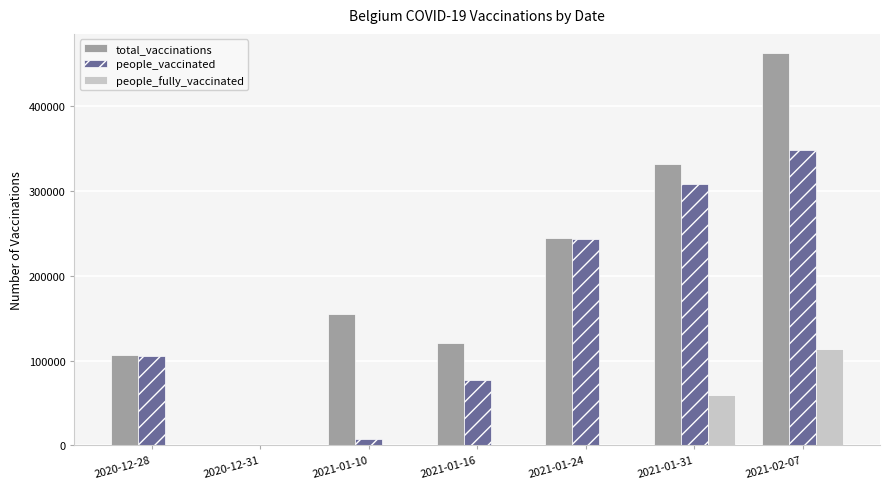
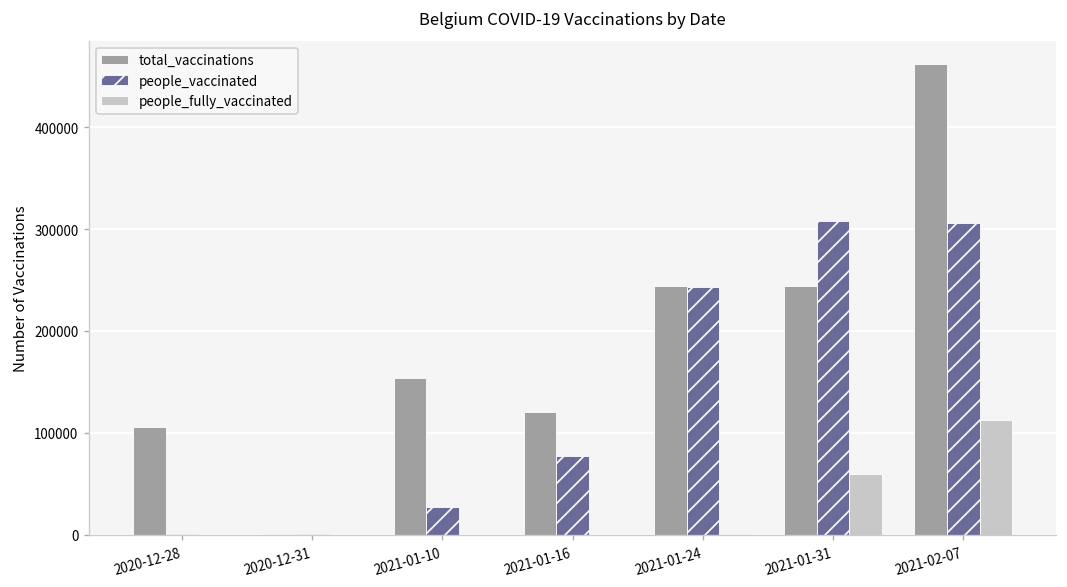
  {
    "total_vaccinations": {
      "2020-12-28": 110000,
      "2021-01-10": 150000,
      "2021-01-16": 120000,
      "2021-01-24": 240000,
-     "2021-01-31": 330000,
+     "2021-01-31": 240000,
      "2021-02-07": 460000
    },
    "people_vaccinated": {
-     "2020-12-28": 110000,
-     "2021-01-10": 10000,
+     "2020-12-28": 0,
+     "2021-01-10": 30000,
      "2021-01-16": 80000,
      "2021-01-24": 240000,
      "2021-01-31": 310000,
-     "2021-02-07": 350000
+     "2021-02-07": 310000
    },
    "people_fully_vaccinated": {
      "2020-12-28": 0,
      "2020-12-31": 0,
      "2021-01-10": 0,
      "2021-01-16": 0,
      "2021-01-31": 60000,
      "2021-02-07": 110000
    }
  }
